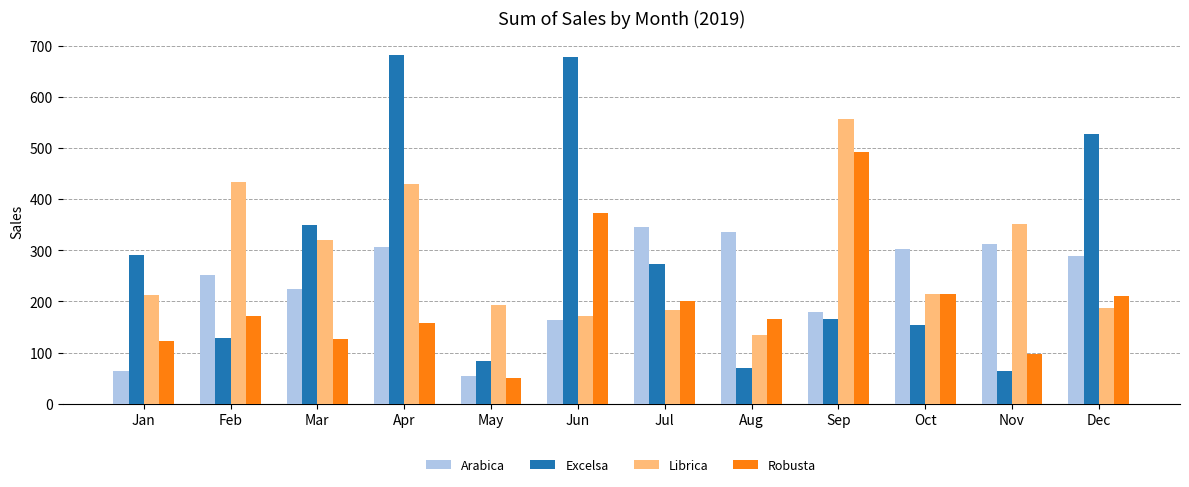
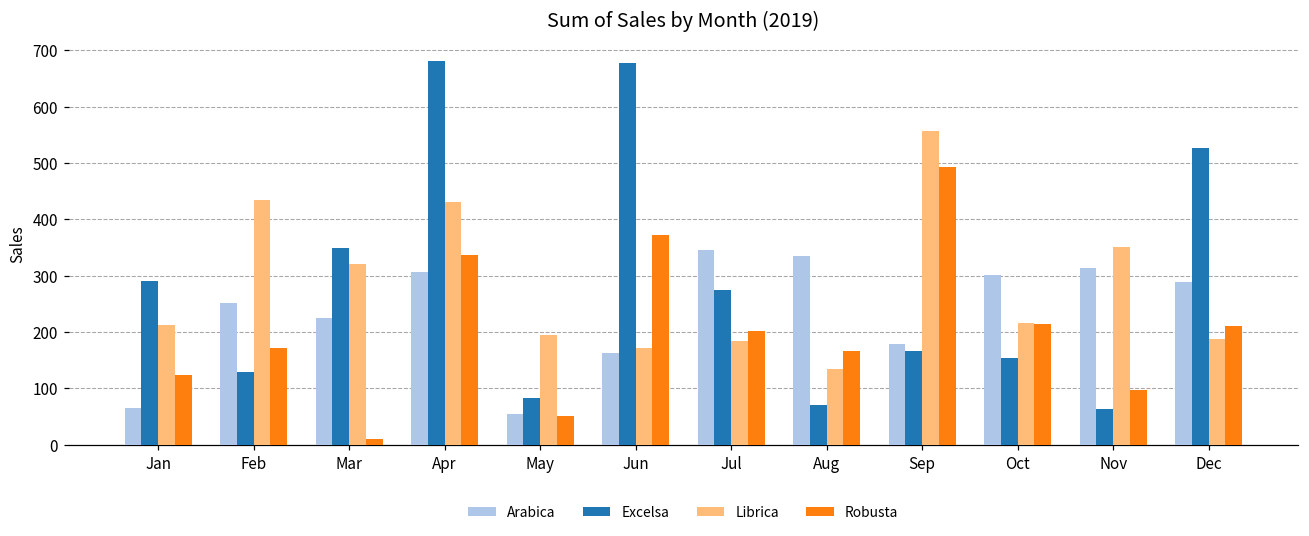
  {
    "Arabica": {
      "Jan": 60,
      "Feb": 250,
      "Mar": 220,
      "Apr": 310,
      "May": 50,
      "Jun": 160,
      "Jul": 350,
      "Aug": 330,
      "Sep": 180,
      "Oct": 300,
      "Nov": 310,
      "Dec": 290
    },
    "Excelsa": {
      "Jan": 290,
      "Feb": 130,
      "Mar": 350,
      "Apr": 680,
      "May": 80,
      "Jun": 680,
      "Jul": 270,
      "Aug": 70,
      "Sep": 170,
      "Oct": 150,
      "Nov": 60,
      "Dec": 530
    },
    "Librica": {
      "Jan": 210,
      "Feb": 430,
      "Mar": 320,
      "Apr": 430,
      "May": 190,
      "Jun": 170,
      "Jul": 180,
      "Aug": 130,
      "Sep": 560,
      "Oct": 220,
      "Nov": 350,
      "Dec": 190
    },
    "Robusta": {
      "Jan": 120,
      "Feb": 170,
-     "Mar": 130,
-     "Apr": 160,
+     "Mar": 10,
+     "Apr": 340,
      "May": 50,
      "Jun": 370,
      "Jul": 200,
      "Aug": 170,
      "Sep": 490,
      "Oct": 210,
      "Nov": 100,
      "Dec": 210
    }
  }
